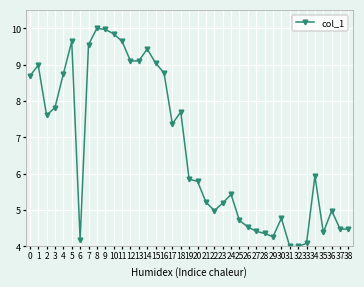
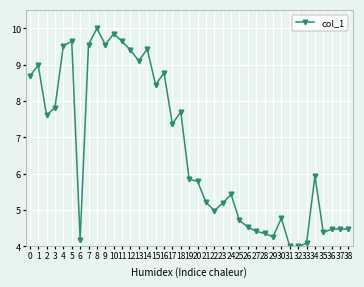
  {
    "0": 8.7,
    "1": 9.0,
    "2": 7.6,
    "3": 7.8,
-   "4": 8.7,
+   "4": 9.5,
    "5": 9.6,
    "6": 4.2,
    "7": 9.6,
    "8": 10.0,
-   "9": 10.0,
+   "9": 9.6,
    "10": 9.9,
    "11": 9.6,
-   "12": 9.1,
+   "12": 9.4,
    "13": 9.1,
    "14": 9.4,
-   "15": 9.0,
+   "15": 8.4,
    "16": 8.8,
    "17": 7.4,
    "18": 7.7,
    "19": 5.9,
    "20": 5.8,
    "21": 5.2,
    "22": 5.0,
    "23": 5.2,
    "24": 5.4,
    "25": 4.7,
    "26": 4.5,
    "27": 4.4,
    "28": 4.4,
    "29": 4.3,
    "30": 4.8,
    "31": 4.0,
    "32": 4.0,
    "33": 4.1,
    "34": 5.9,
    "35": 4.4,
-   "36": 5.0,
+   "36": 4.5,
    "37": 4.5,
    "38": 4.5
  }
